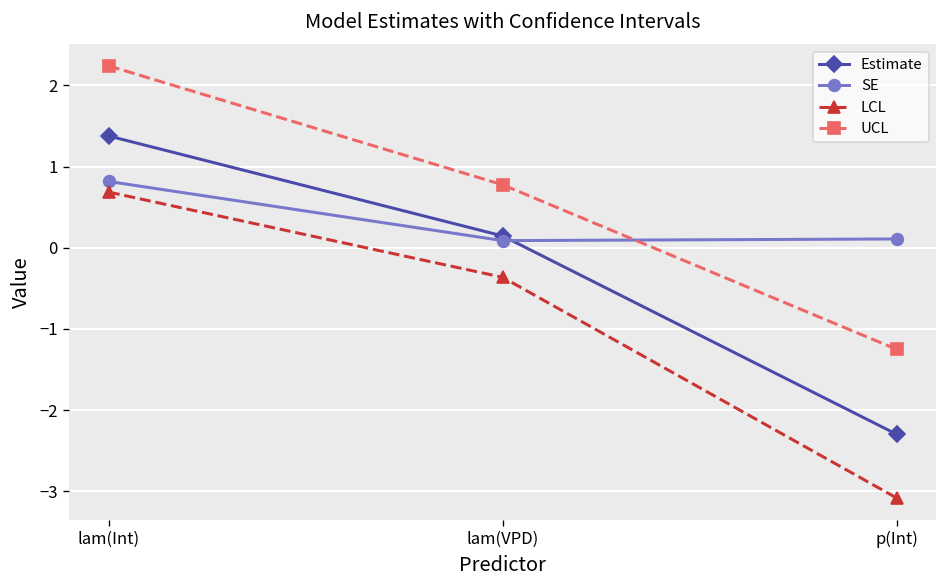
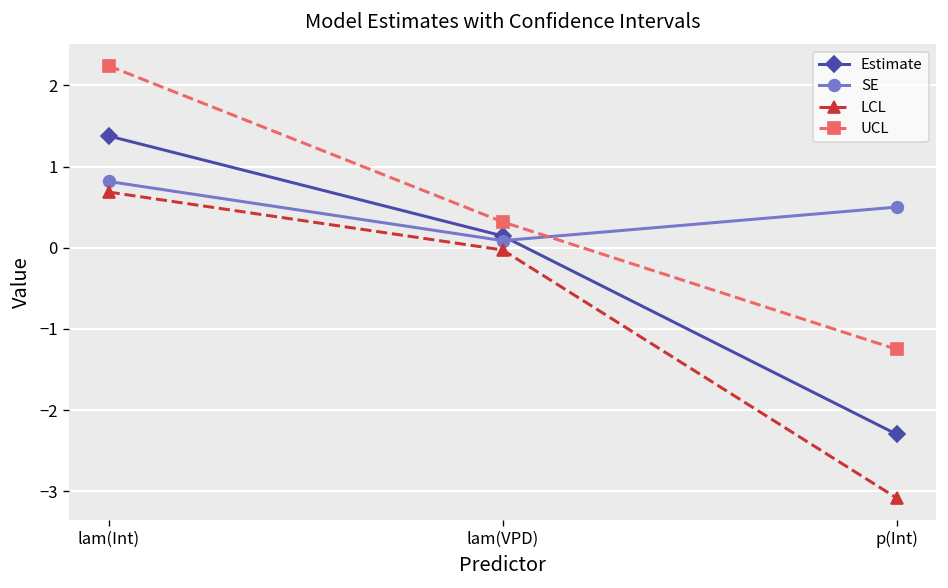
  {
    "Estimate": {
      "lam(Int)": 1.4,
      "lam(VPD)": 0.1,
      "p(Int)": -2.3
    },
    "SE": {
      "lam(Int)": 0.8,
      "lam(VPD)": 0.1,
-     "p(Int)": 0.1
+     "p(Int)": 0.5
    },
    "LCL": {
      "lam(Int)": 0.7,
-     "lam(VPD)": -0.4,
+     "lam(VPD)": 0.0,
      "p(Int)": -3.1
    },
    "UCL": {
      "lam(Int)": 2.2,
-     "lam(VPD)": 0.8,
+     "lam(VPD)": 0.3,
      "p(Int)": -1.3
    }
  }
